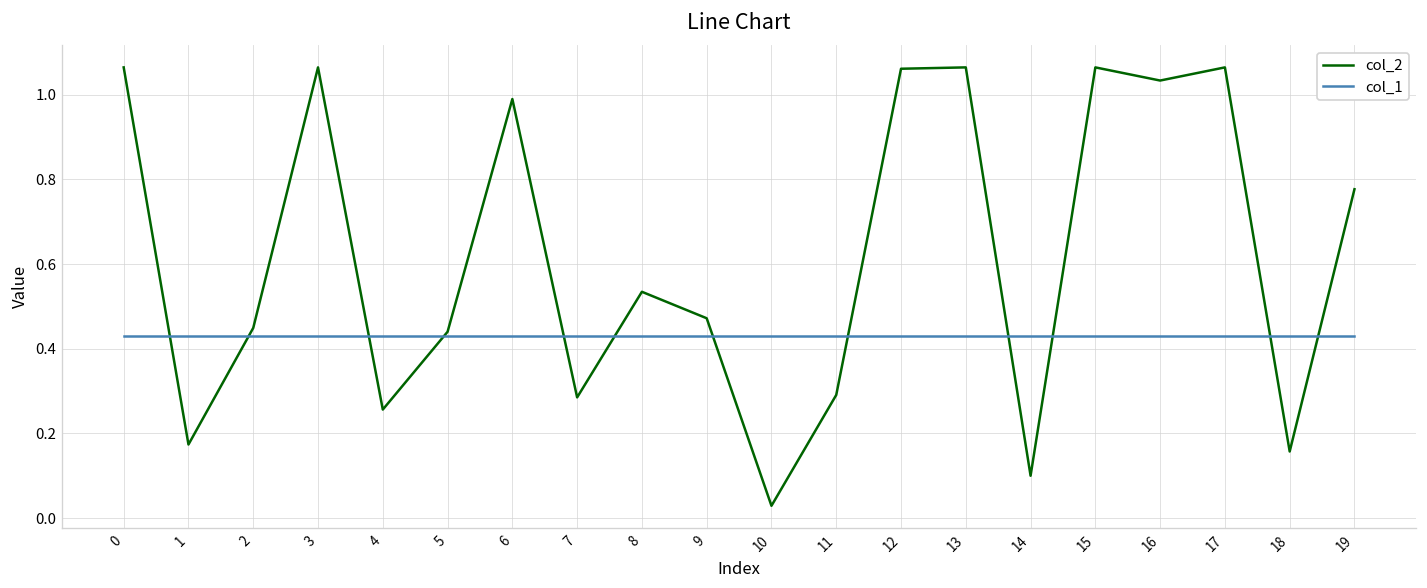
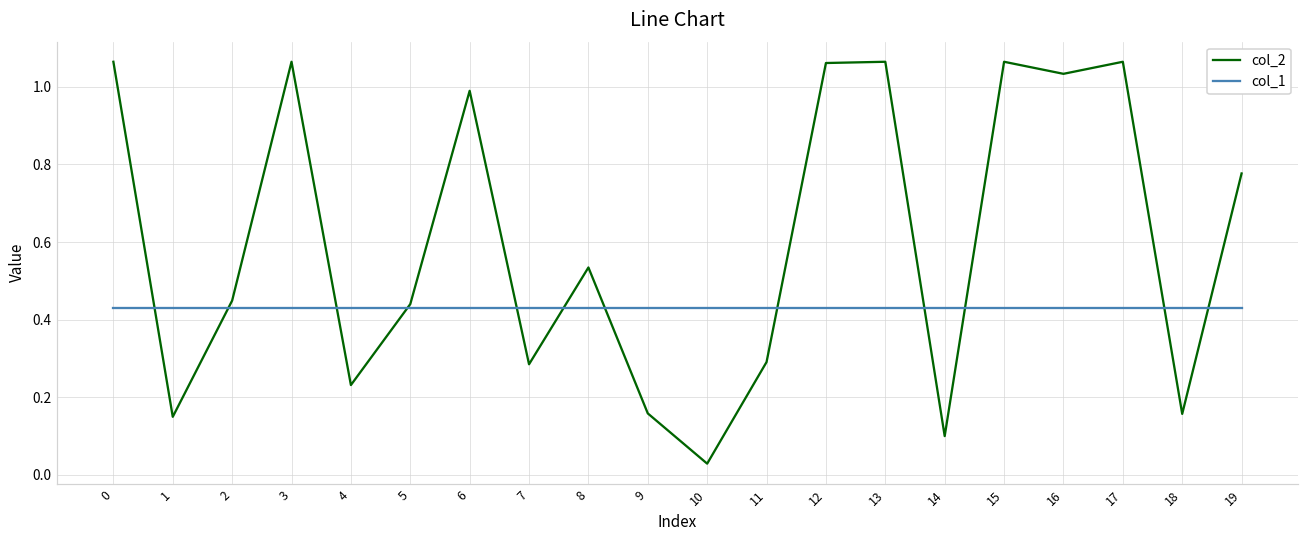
  {
    "col_2": {
      "0": 1.06,
-     "1": 0.17,
+     "1": 0.15,
      "2": 0.45,
      "3": 1.06,
-     "4": 0.26,
+     "4": 0.23,
      "5": 0.44,
      "6": 0.99,
      "7": 0.29,
      "8": 0.53,
-     "9": 0.47,
+     "9": 0.16,
      "10": 0.03,
      "11": 0.29,
      "12": 1.06,
      "13": 1.06,
      "14": 0.10,
      "15": 1.06,
      "16": 1.03,
      "17": 1.06,
      "18": 0.16,
      "19": 0.78
    },
    "col_1": {
      "0": 0.43,
      "1": 0.43,
      "2": 0.43,
      "3": 0.43,
      "4": 0.43,
      "5": 0.43,
      "6": 0.43,
      "7": 0.43,
      "8": 0.43,
      "9": 0.43,
      "10": 0.43,
      "11": 0.43,
      "12": 0.43,
      "13": 0.43,
      "14": 0.43,
      "15": 0.43,
      "16": 0.43,
      "17": 0.43,
      "18": 0.43,
      "19": 0.43
    }
  }
